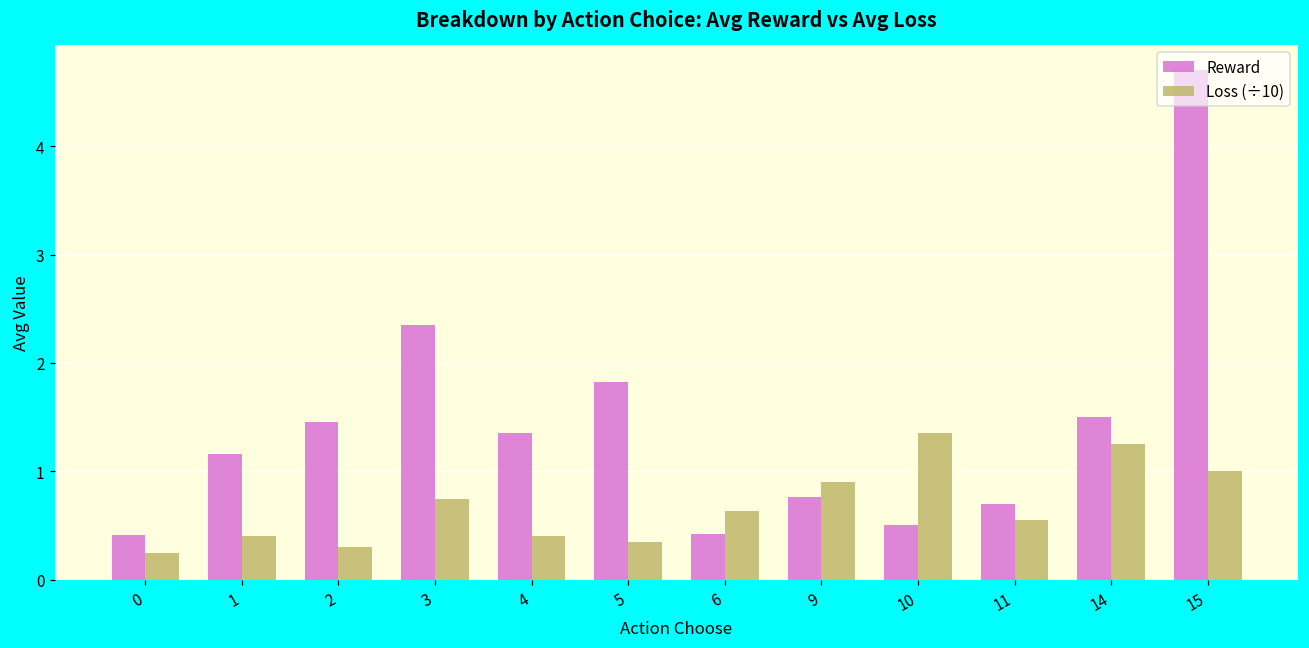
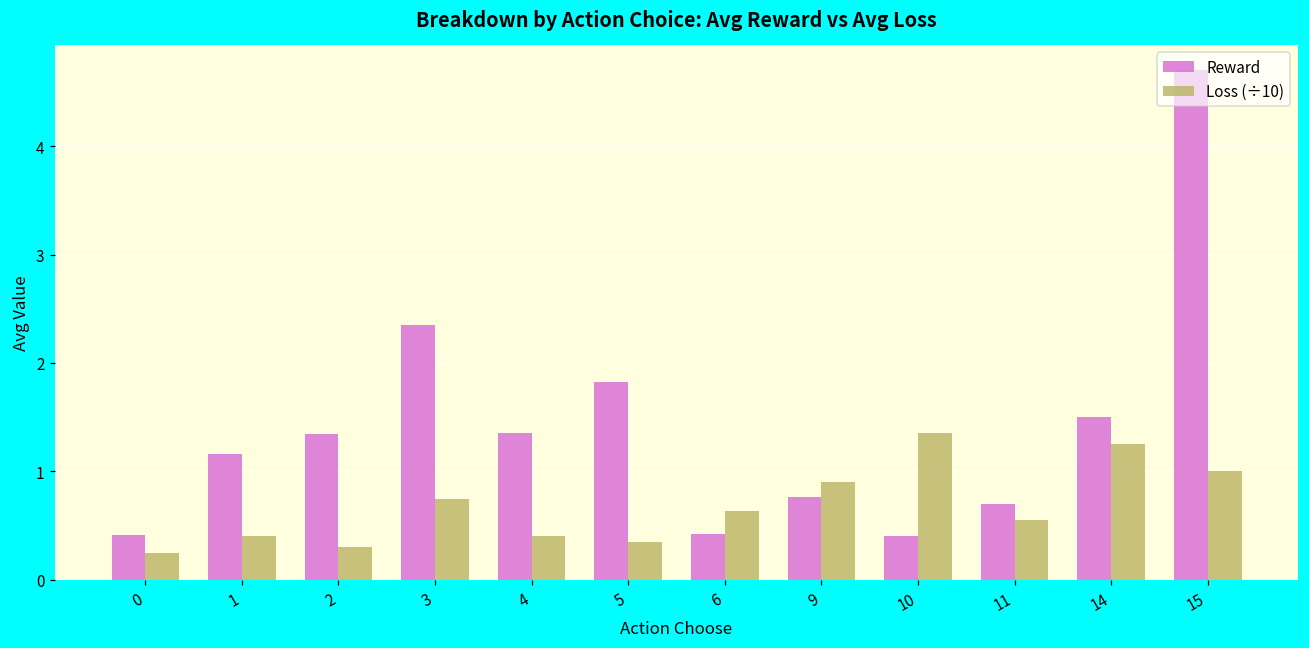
  {
    "Reward": {
      "0": 0.4,
      "1": 1.2,
-     "2": 1.5,
+     "2": 1.3,
      "3": 2.4,
      "4": 1.4,
      "5": 1.8,
      "6": 0.4,
      "9": 0.8,
-     "10": 0.5,
+     "10": 0.4,
      "11": 0.7,
      "14": 1.5
    },
    "Loss (÷10)": {
      "0": 0.3,
      "1": 0.4,
      "2": 0.3,
      "3": 0.7,
      "4": 0.4,
      "5": 0.4,
      "6": 0.6,
      "9": 0.9,
      "10": 1.4,
      "11": 0.6,
      "14": 1.3,
      "15": 1.0
    }
  }
